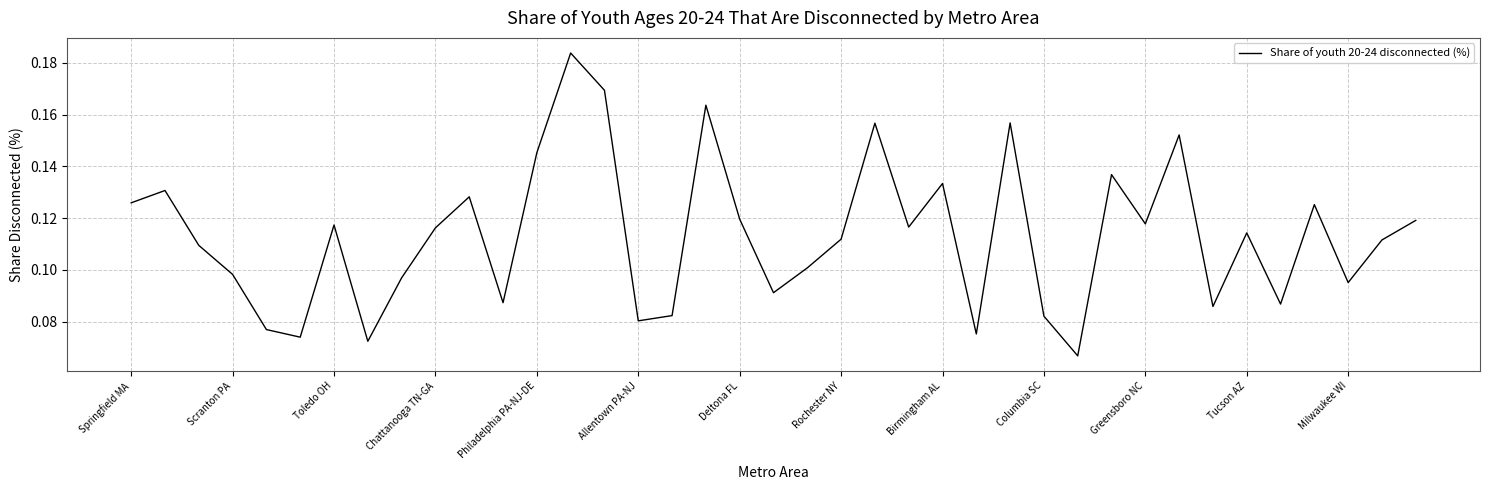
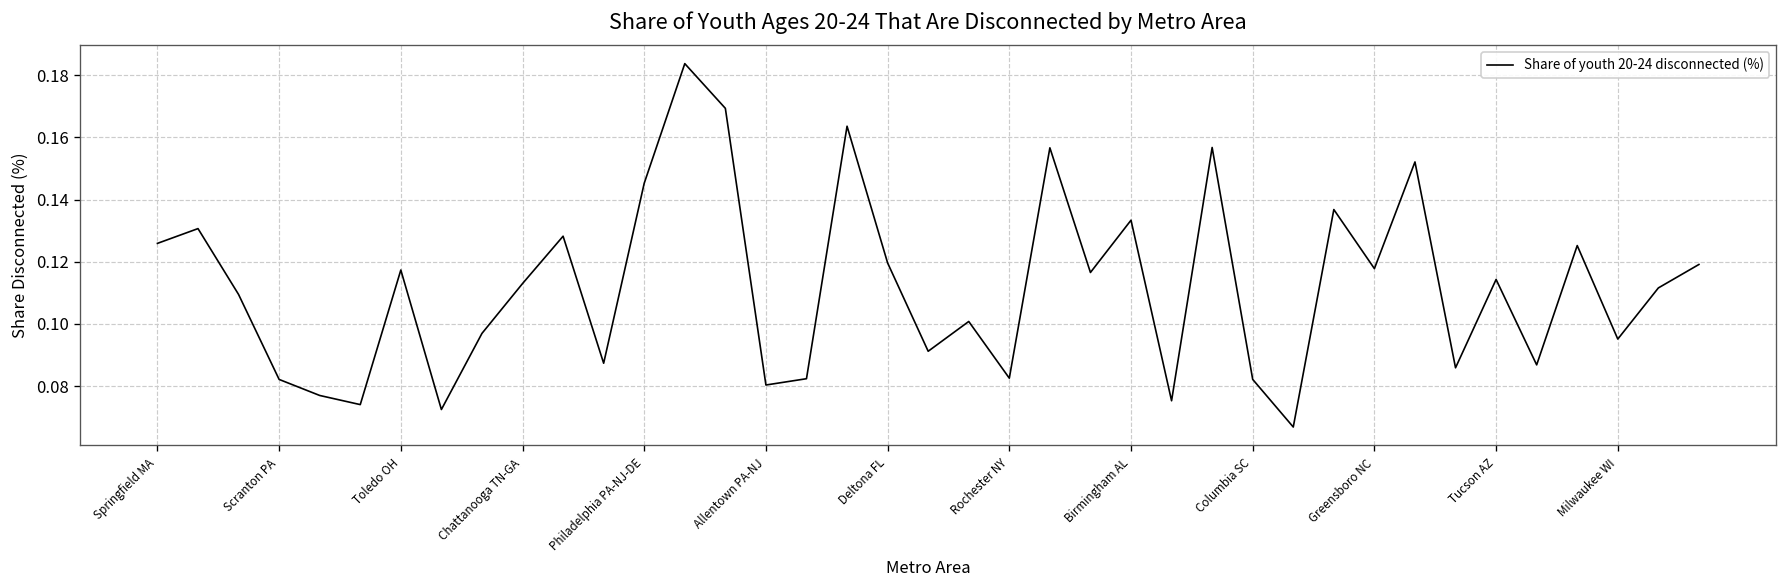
  {
    "Springfield MA": 0.126,
-   "Scranton PA": 0.098,
+   "Scranton PA": 0.082,
    "Toledo OH": 0.117,
-   "Chattanooga TN-GA": 0.116,
+   "Chattanooga TN-GA": 0.113,
    "Philadelphia PA-NJ-DE": 0.145,
    "Allentown PA-NJ": 0.080,
    "Deltona FL": 0.120,
-   "Rochester NY": 0.112,
+   "Rochester NY": 0.083,
    "Birmingham AL": 0.133,
    "Columbia SC": 0.082,
    "Greensboro NC": 0.118,
    "Tucson AZ": 0.114,
    "Milwaukee WI": 0.095
  }
